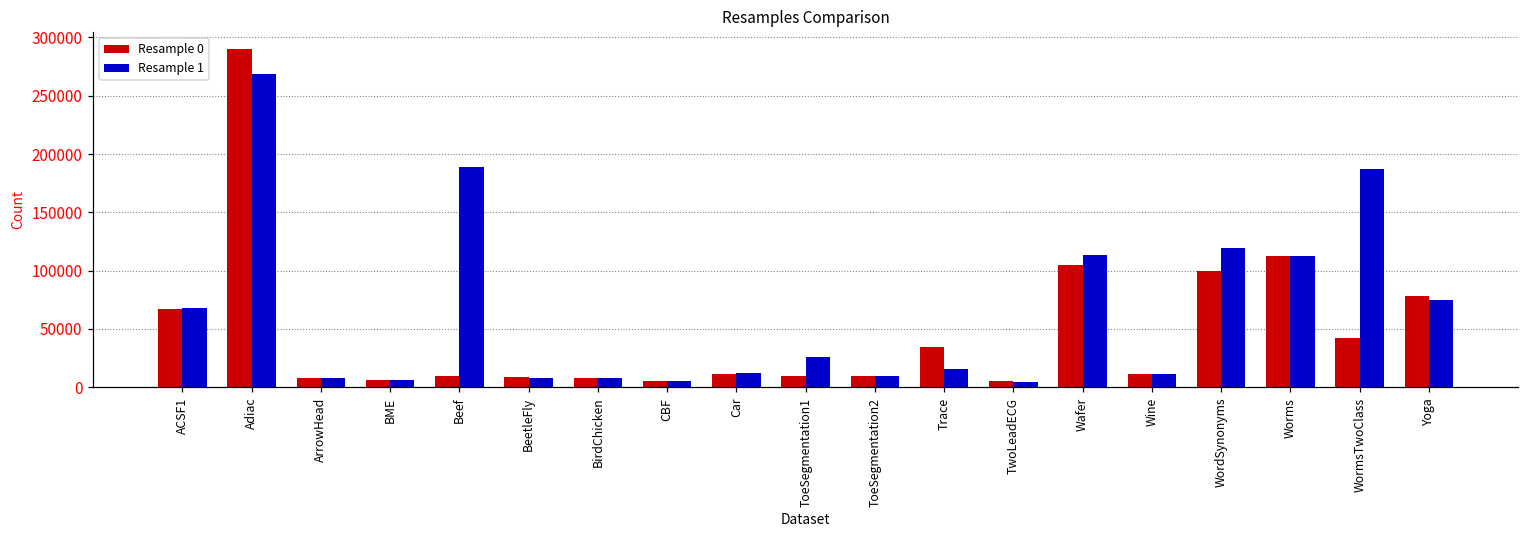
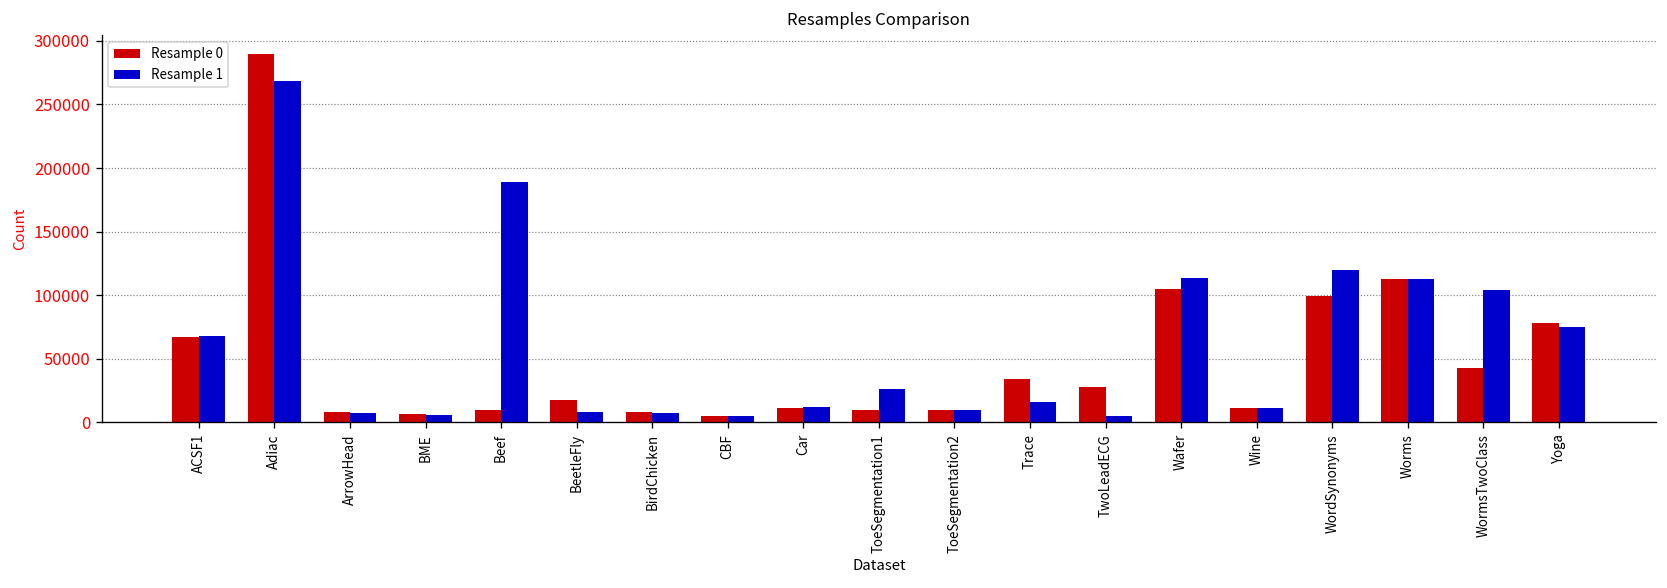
  {
    "Resample 0": {
      "ACSF1": 67000,
      "Adiac": 290000,
      "ArrowHead": 8000,
      "BME": 7000,
      "Beef": 10000,
-     "BeetleFly": 9000,
+     "BeetleFly": 18000,
      "BirdChicken": 8000,
      "CBF": 5000,
      "Car": 12000,
      "ToeSegmentation1": 9000,
      "ToeSegmentation2": 9000,
      "Trace": 34000,
-     "TwoLeadECG": 5000,
+     "TwoLeadECG": 28000,
      "Wafer": 105000,
      "Wine": 11000,
      "WordSynonyms": 100000,
      "Worms": 113000,
      "WormsTwoClass": 42000,
      "Yoga": 78000
    },
    "Resample 1": {
      "ACSF1": 68000,
      "Adiac": 269000,
      "ArrowHead": 8000,
      "BME": 6000,
      "Beef": 189000,
      "BeetleFly": 8000,
      "BirdChicken": 8000,
      "CBF": 5000,
      "Car": 12000,
      "ToeSegmentation1": 26000,
      "ToeSegmentation2": 9000,
      "Trace": 16000,
      "TwoLeadECG": 5000,
      "Wafer": 114000,
      "Wine": 11000,
      "WordSynonyms": 120000,
      "Worms": 112000,
-     "WormsTwoClass": 187000,
+     "WormsTwoClass": 104000,
      "Yoga": 75000
    }
  }
